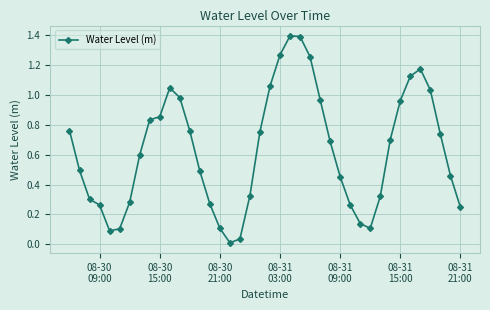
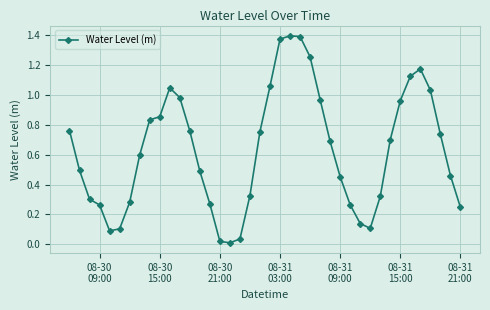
  {
    "08-30 09:00": 0.26,
    "08-30 15:00": 0.85,
-   "08-30 21:00": 0.11,
-   "08-31 03:00": 1.27,
+   "08-30 21:00": 0.02,
+   "08-31 03:00": 1.37,
    "08-31 09:00": 0.45,
    "08-31 15:00": 0.96,
    "08-31 21:00": 0.25
  }
